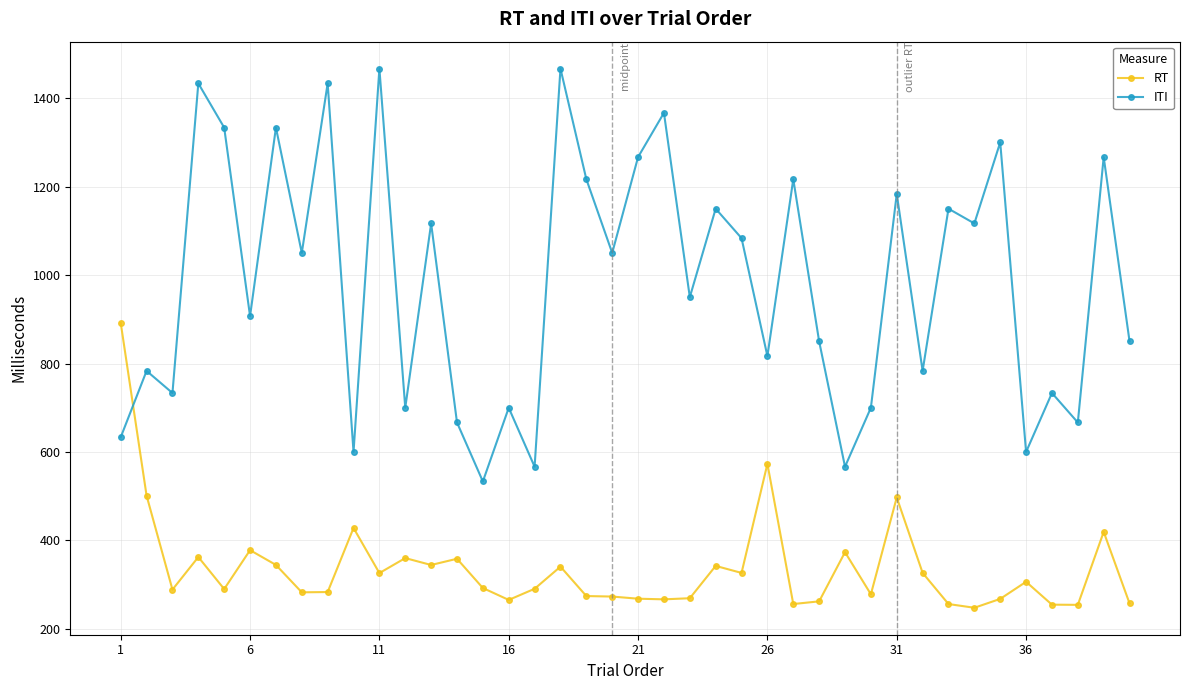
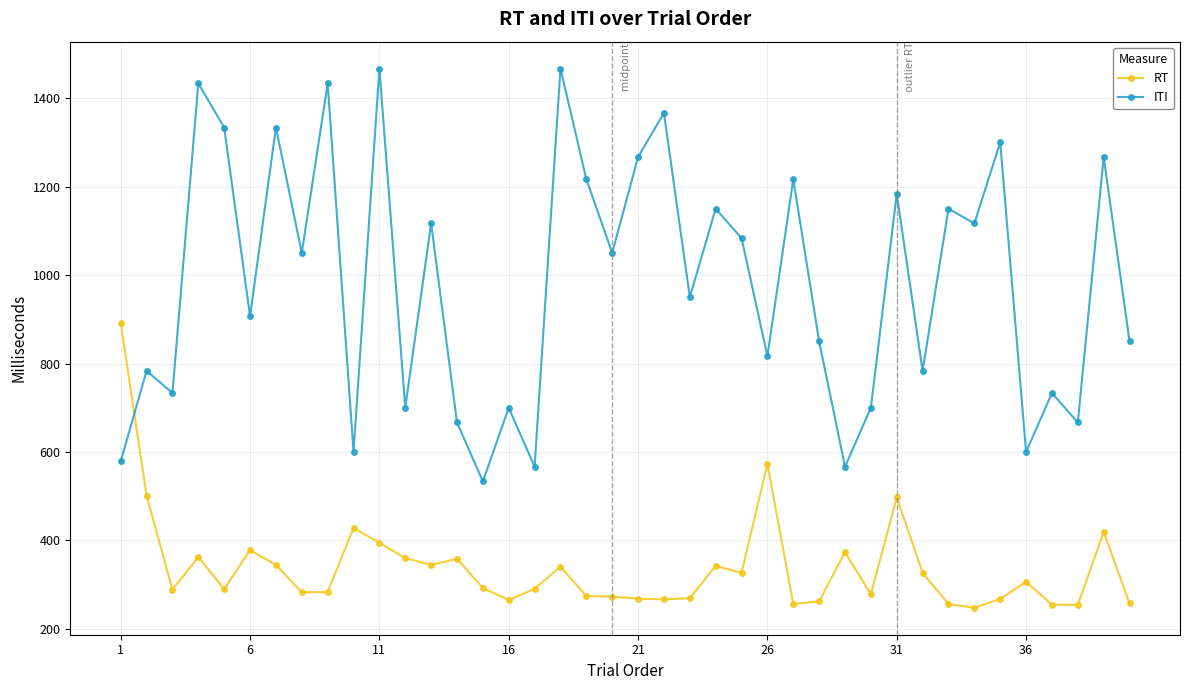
  {
    "RT": {
      "1": 890,
      "6": 380,
-     "11": 330,
+     "11": 390,
      "16": 270,
      "21": 270,
      "26": 570,
      "31": 500,
      "36": 310
    },
    "ITI": {
-     "1": 630,
+     "1": 580,
      "6": 910,
      "11": 1470,
      "16": 700,
      "21": 1270,
      "26": 820,
      "31": 1180,
      "36": 600
    }
  }
